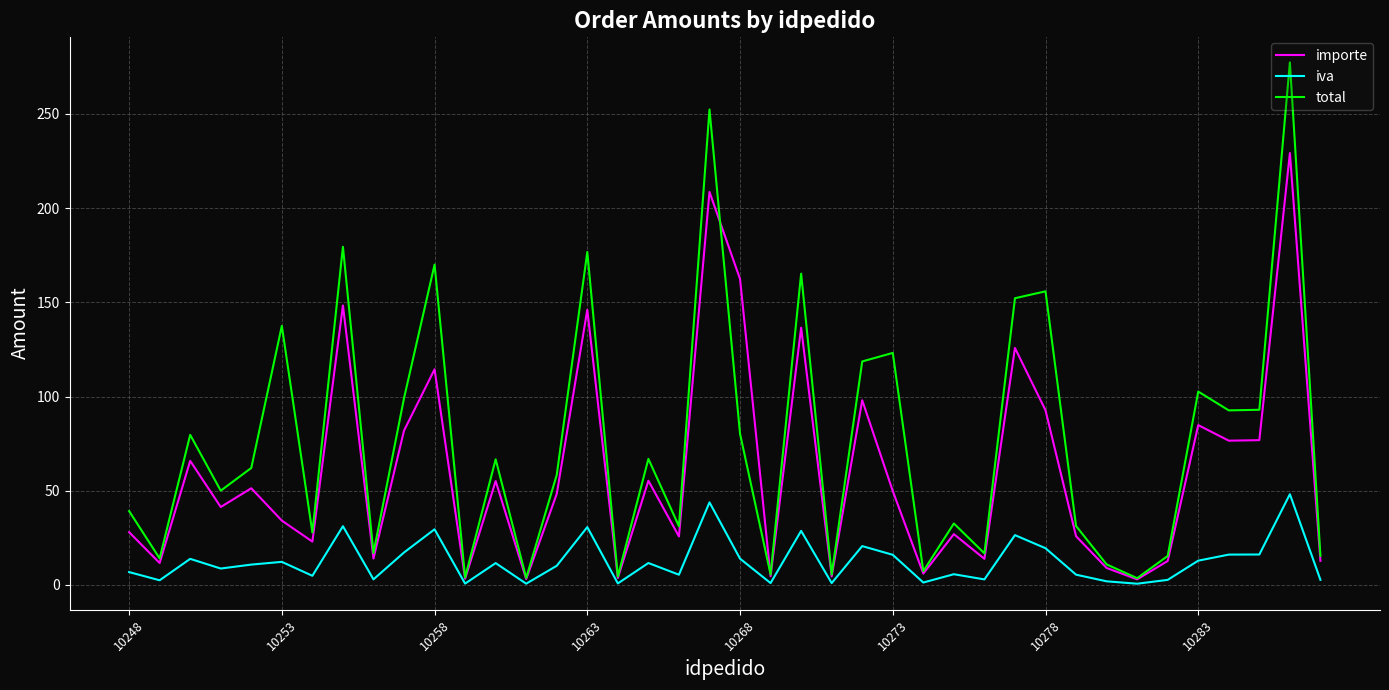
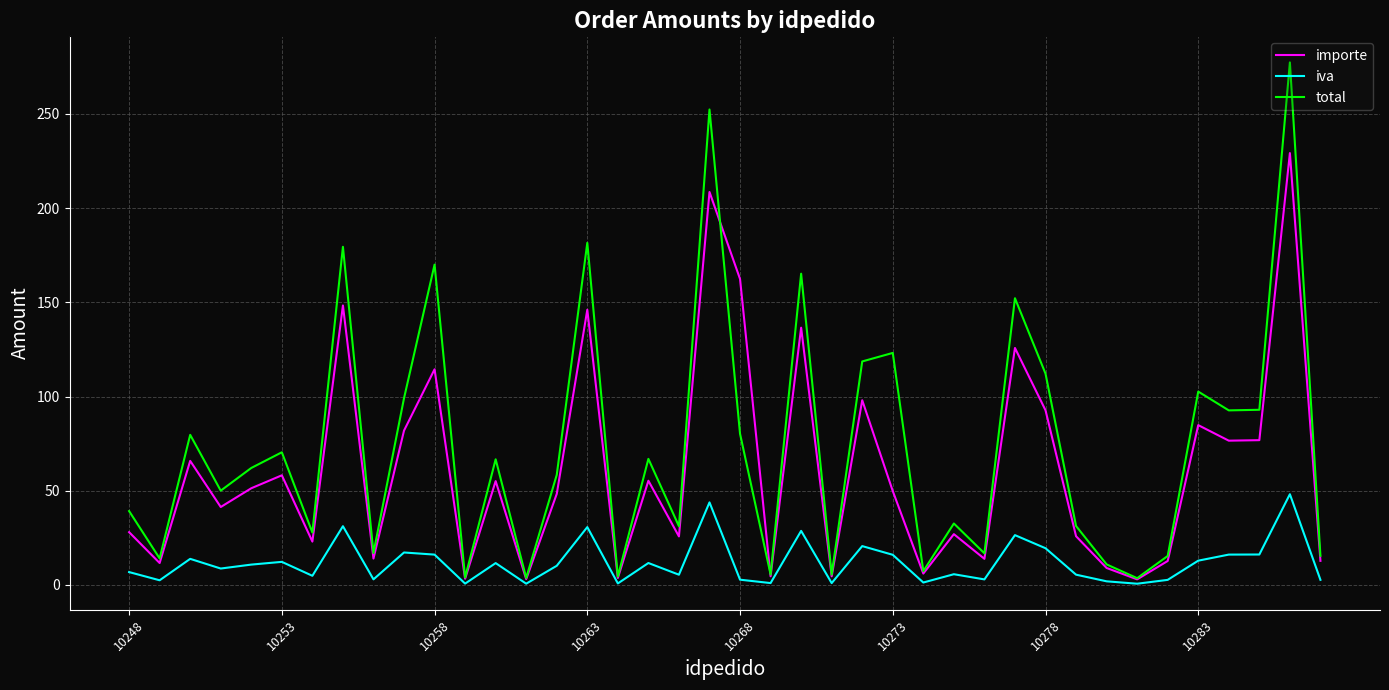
  {
    "importe": {
      "10248": 28,
-     "10253": 34,
+     "10253": 58,
      "10258": 114,
      "10263": 146,
      "10268": 162,
      "10273": 50,
      "10278": 93,
      "10283": 85
    },
    "iva": {
      "10248": 7,
      "10253": 12,
-     "10258": 30,
+     "10258": 16,
      "10263": 31,
-     "10268": 14,
+     "10268": 3,
      "10273": 16,
      "10278": 19,
      "10283": 13
    },
    "total": {
      "10248": 39,
-     "10253": 138,
+     "10253": 70,
      "10258": 170,
-     "10263": 177,
+     "10263": 182,
      "10268": 80,
      "10273": 123,
-     "10278": 156,
+     "10278": 112,
      "10283": 103
    }
  }
